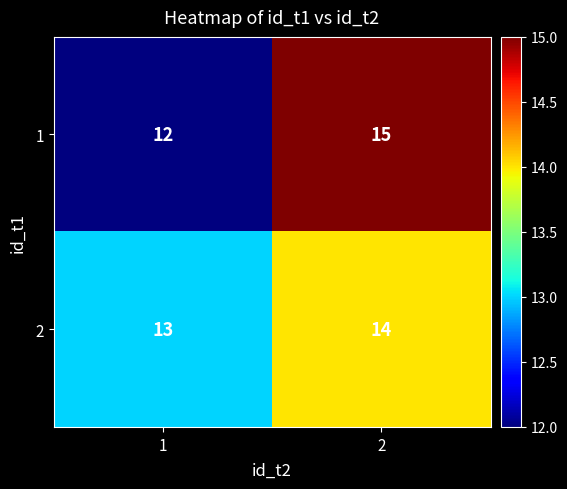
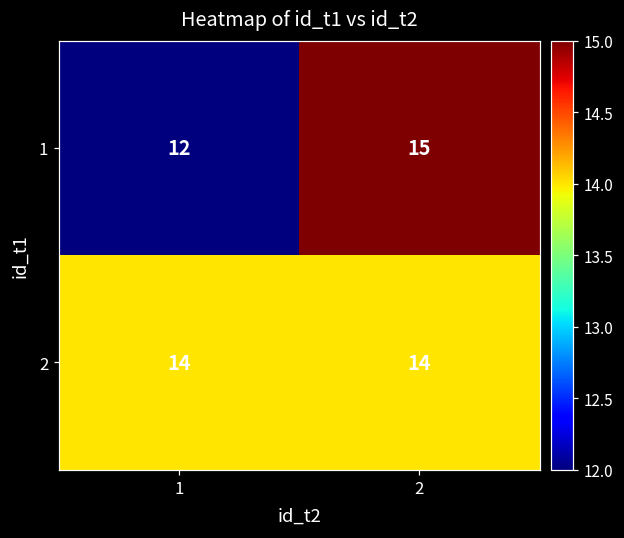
  {
    "1": {
      "1": 12,
      "2": 15
    },
    "2": {
-     "1": 13,
+     "1": 14,
      "2": 14
    }
  }
